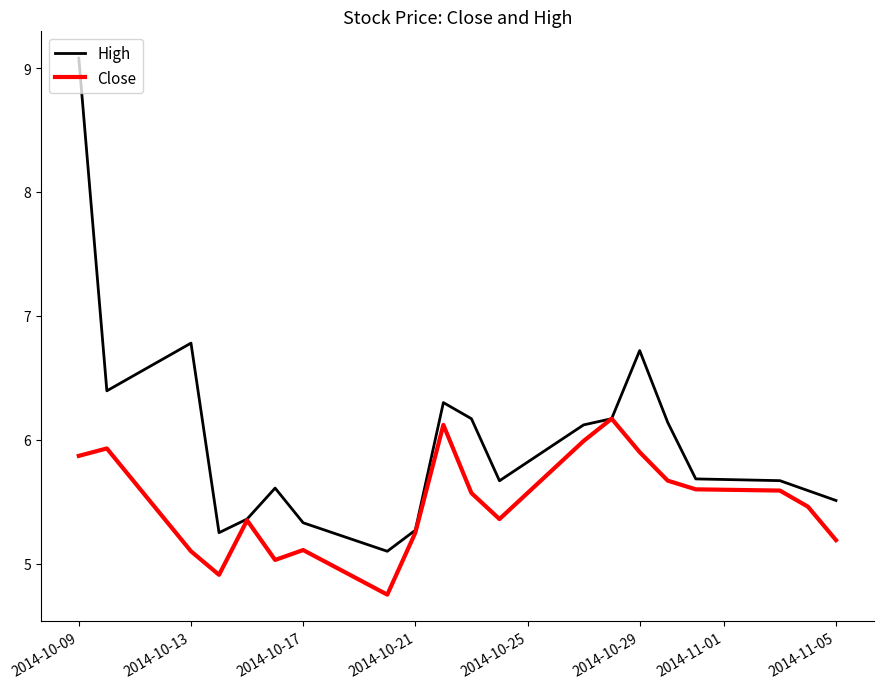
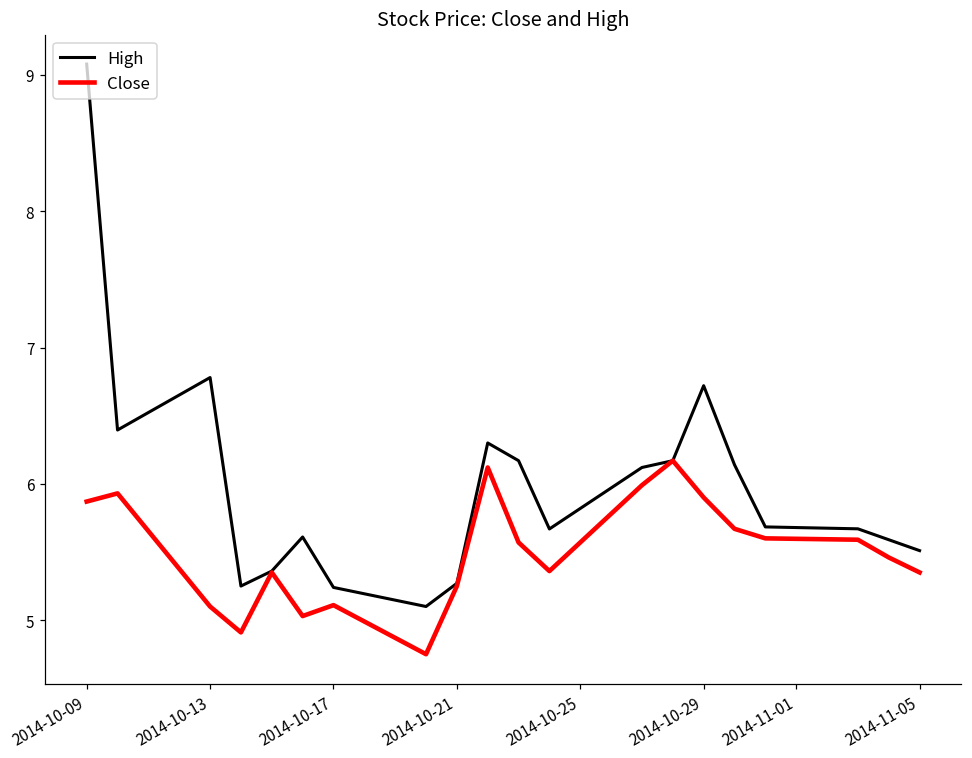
  {
    "High": {
      "2014-10-13": 6.78,
-     "2014-10-17": 5.33,
+     "2014-10-17": 5.24,
      "2014-10-29": 6.72,
      "2014-11-05": 5.51
    },
    "Close": {
      "2014-10-09": 5.87,
      "2014-10-13": 5.10,
      "2014-10-17": 5.11,
      "2014-10-29": 5.90,
-     "2014-11-05": 5.19
+     "2014-11-05": 5.35
    }
  }
